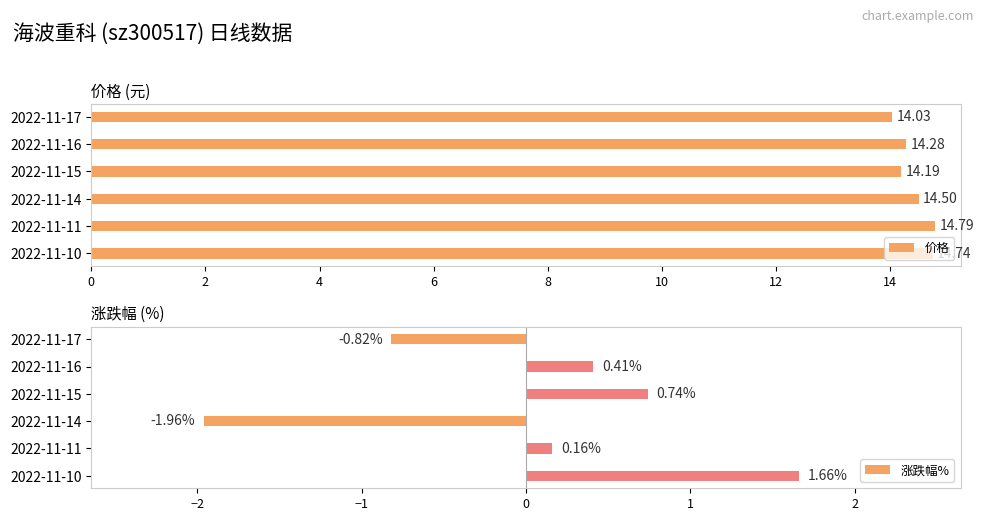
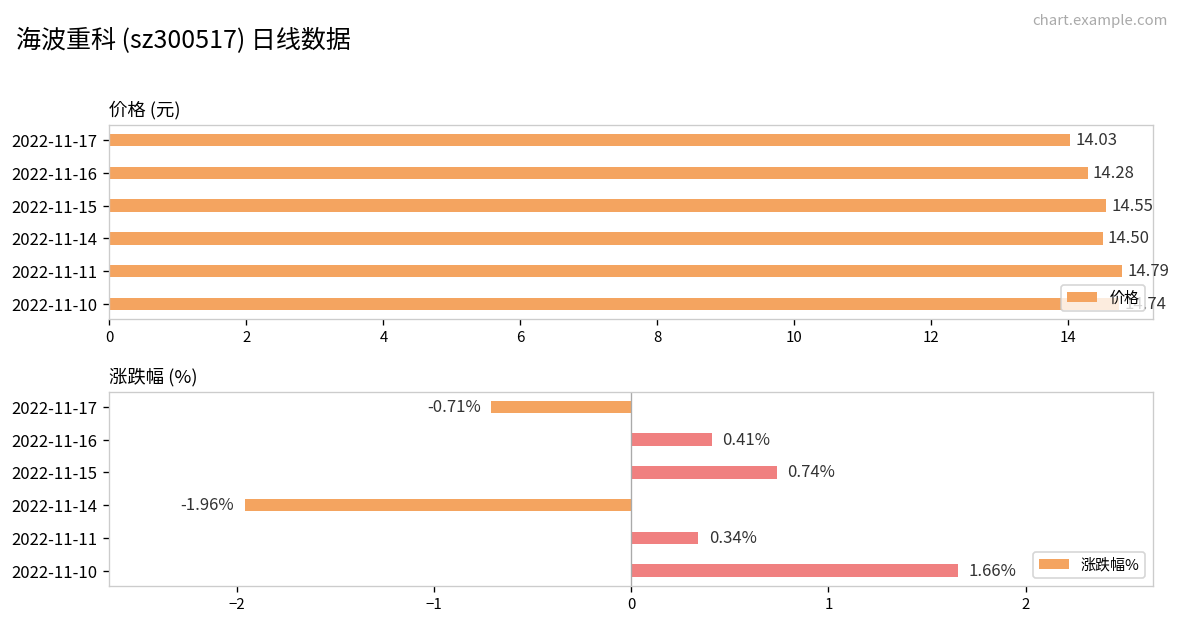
  {
    "价格 (元)": {
      "2022-11-17": "14.03",
      "2022-11-16": "14.28",
-     "2022-11-15": "14.19",
+     "2022-11-15": "14.55",
      "2022-11-14": "14.50",
      "2022-11-11": "14.79"
    },
    "涨跌幅 (%)": {
-     "2022-11-17": "-0.82%",
+     "2022-11-17": "-0.71%",
      "2022-11-16": "0.41%",
      "2022-11-15": "0.74%",
      "2022-11-14": "-1.96%",
-     "2022-11-11": "0.16%",
+     "2022-11-11": "0.34%",
      "2022-11-10": "1.66%"
    }
  }
